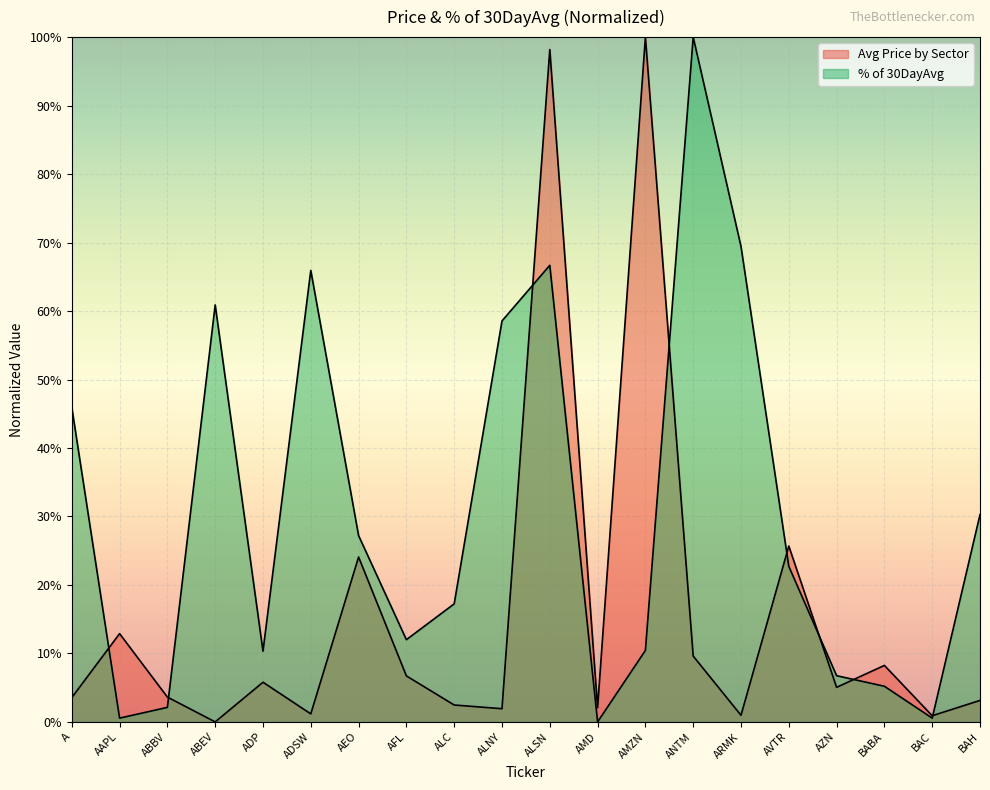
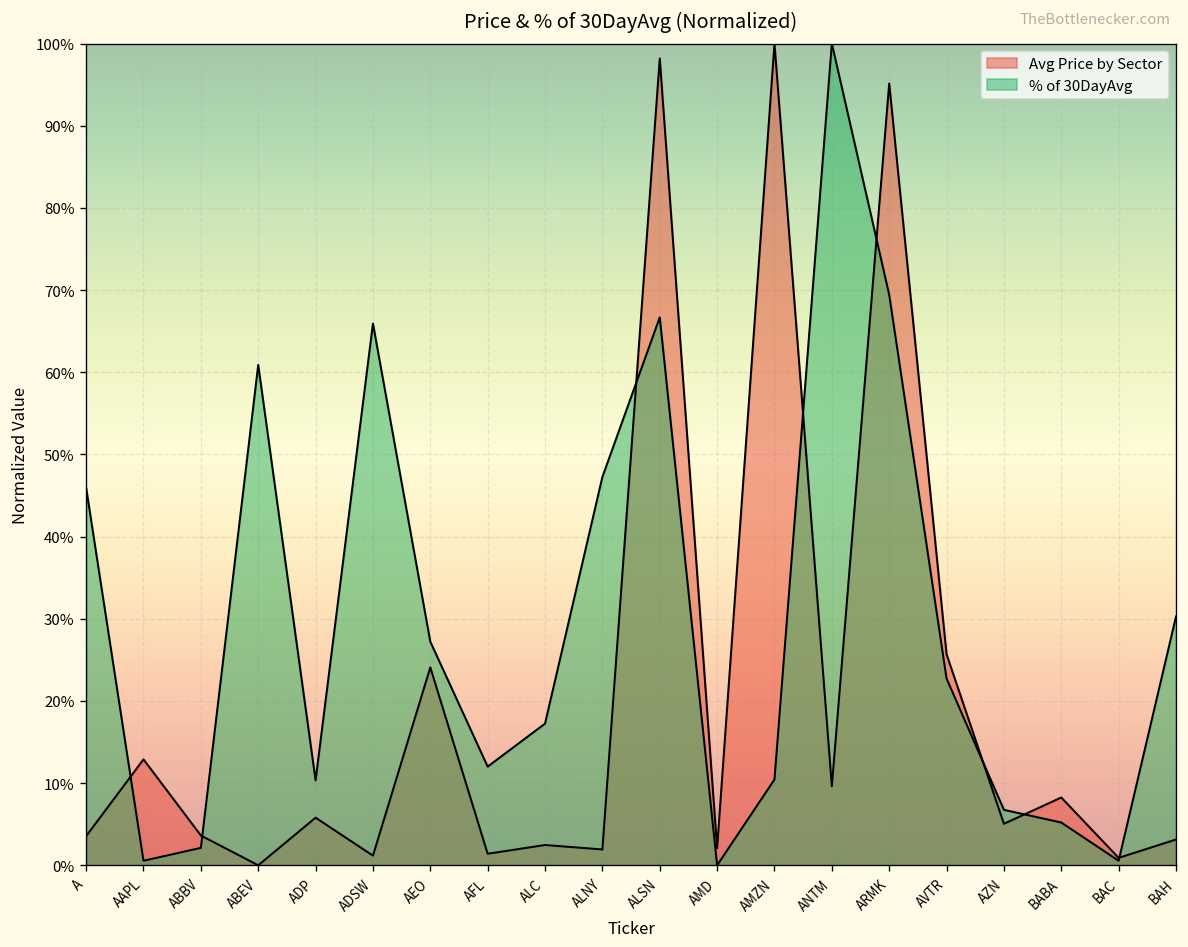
  {
    "Avg Price by Sector": {
      "A": "4%",
      "AAPL": "13%",
      "ABBV": "4%",
      "ABEV": "0%",
      "ADP": "6%",
      "ADSW": "1%",
      "AEO": "24%",
-     "AFL": "7%",
+     "AFL": "1%",
      "ALC": "2%",
      "ALNY": "2%",
      "ALSN": "98%",
      "AMD": "2%",
      "AMZN": "100%",
      "ANTM": "10%",
-     "ARMK": "1%",
+     "ARMK": "95%",
      "AVTR": "26%",
      "AZN": "5%",
      "BABA": "8%",
      "BAH": "3%"
    },
    "% of 30DayAvg": {
      "A": "46%",
      "AAPL": "1%",
      "ABBV": "2%",
      "ABEV": "61%",
      "ADP": "10%",
      "ADSW": "66%",
      "AEO": "27%",
      "AFL": "12%",
      "ALC": "17%",
-     "ALNY": "59%",
+     "ALNY": "47%",
      "ALSN": "67%",
      "AMD": "0%",
      "AMZN": "10%",
      "ANTM": "100%",
      "ARMK": "69%",
      "AVTR": "23%",
      "AZN": "7%",
      "BABA": "5%",
      "BAH": "30%"
    }
  }
